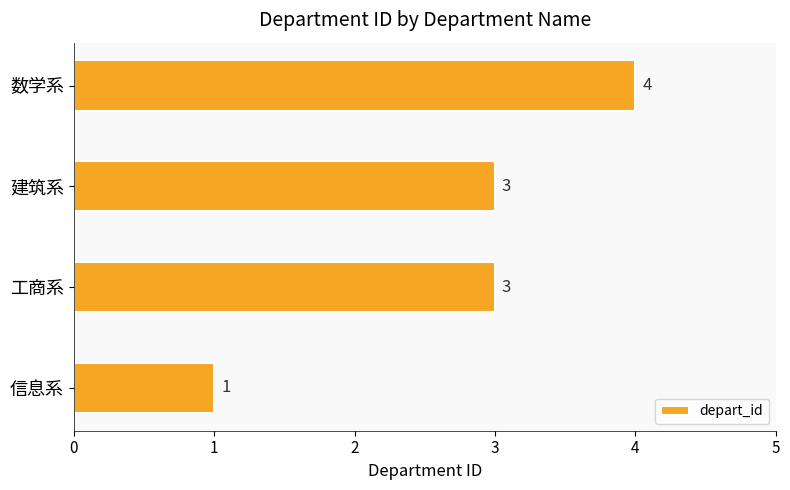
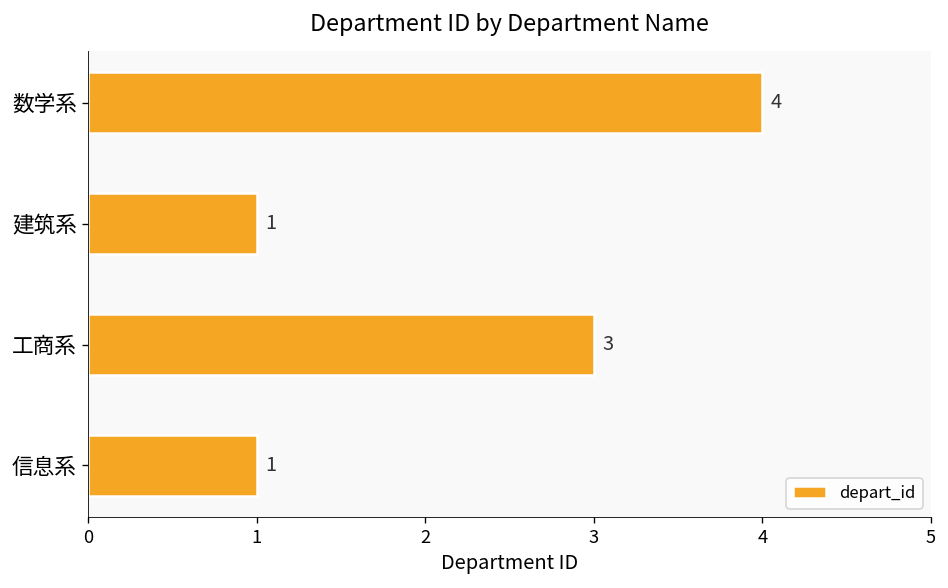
  {
    "数学系": 4,
-   "建筑系": 3,
+   "建筑系": 1,
    "工商系": 3,
    "信息系": 1
  }
